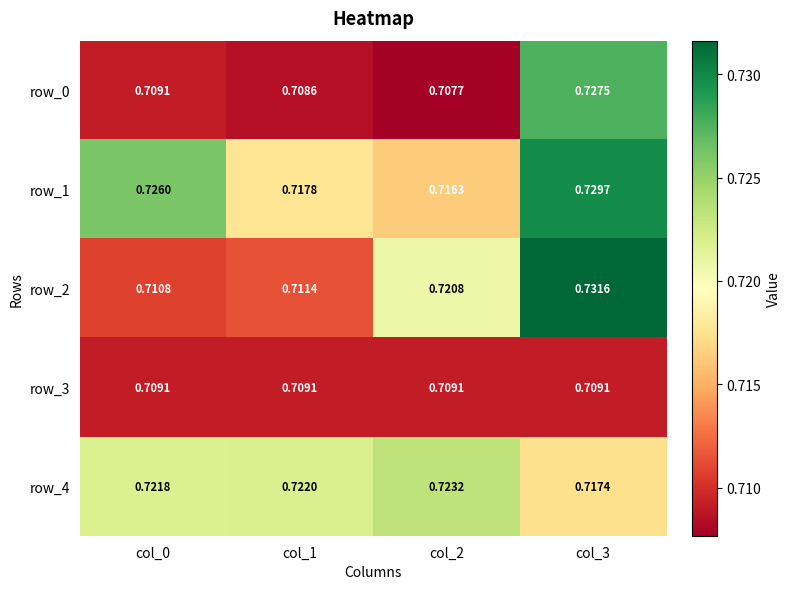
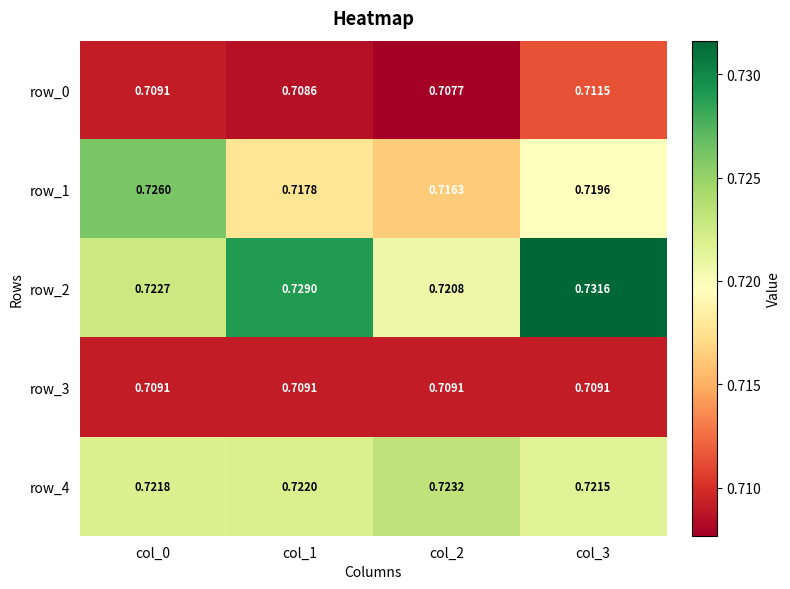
  {
    "row_0": {
      "col_0": 0.7091,
      "col_1": 0.7086,
      "col_2": 0.7077,
-     "col_3": 0.7275
+     "col_3": 0.7115
    },
    "row_1": {
      "col_0": 0.7260,
      "col_1": 0.7178,
      "col_2": 0.7163,
-     "col_3": 0.7297
+     "col_3": 0.7196
    },
    "row_2": {
-     "col_0": 0.7108,
-     "col_1": 0.7114,
+     "col_0": 0.7227,
+     "col_1": 0.7290,
      "col_2": 0.7208,
      "col_3": 0.7316
    },
    "row_3": {
      "col_0": 0.7091,
      "col_1": 0.7091,
      "col_2": 0.7091,
      "col_3": 0.7091
    },
    "row_4": {
      "col_0": 0.7218,
      "col_1": 0.7220,
      "col_2": 0.7232,
-     "col_3": 0.7174
+     "col_3": 0.7215
    }
  }
